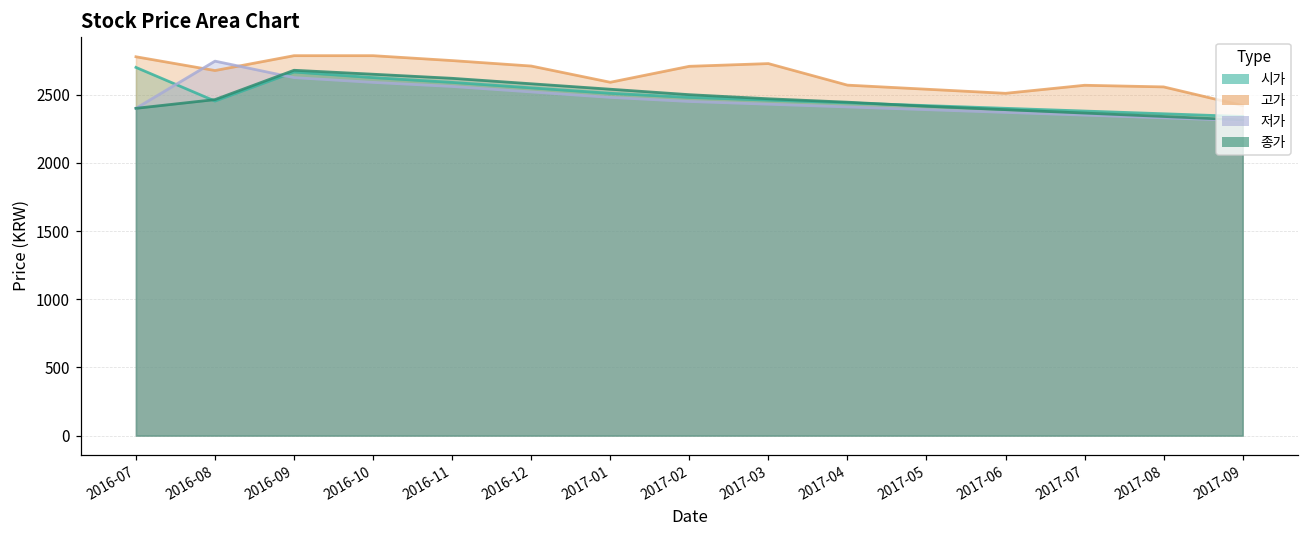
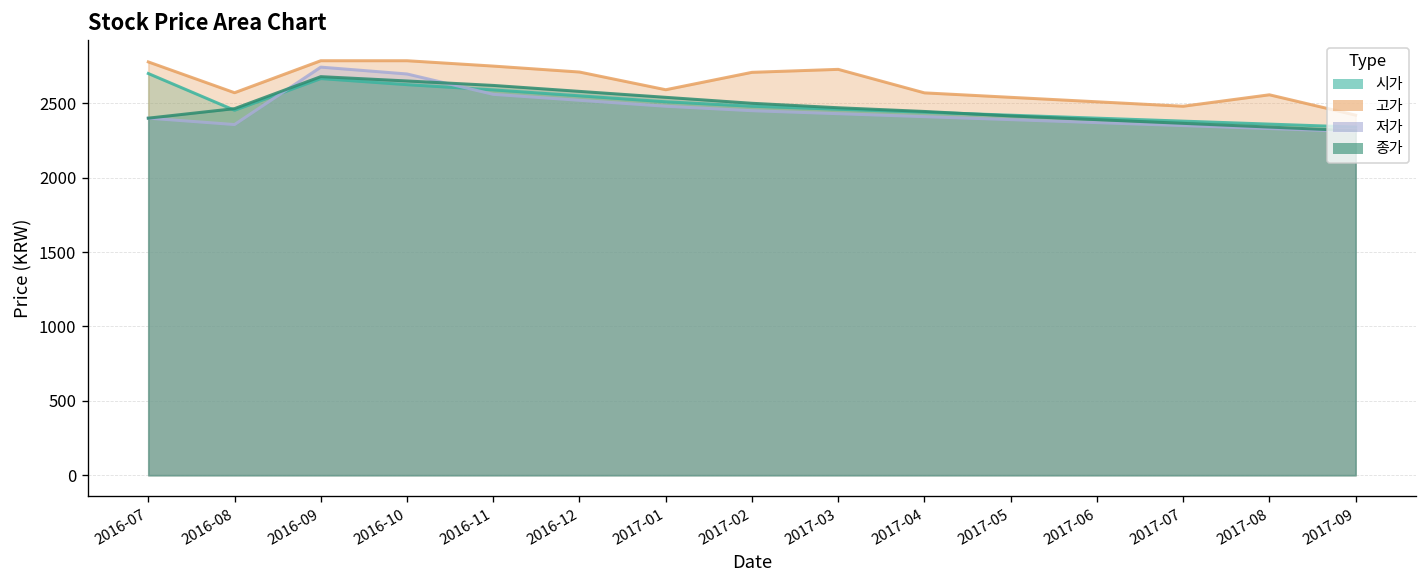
  {
    "고가": {
      "2016-07": 2780,
-     "2016-08": 2680,
+     "2016-08": 2570,
      "2016-09": 2790,
      "2016-10": 2790,
      "2016-11": 2750,
      "2016-12": 2710,
      "2017-01": 2590,
      "2017-02": 2710,
      "2017-03": 2730,
      "2017-04": 2570,
      "2017-05": 2540,
      "2017-06": 2510,
-     "2017-07": 2570,
+     "2017-07": 2480,
      "2017-08": 2560
    },
    "저가": {
-     "2016-08": 2750,
-     "2016-09": 2630,
-     "2016-10": 2590,
+     "2016-08": 2360,
+     "2016-09": 2740,
+     "2016-10": 2700,
      "2016-11": 2560,
      "2016-12": 2520,
      "2017-01": 2480,
      "2017-02": 2450,
      "2017-03": 2430,
      "2017-04": 2410,
      "2017-05": 2390
    }
  }
